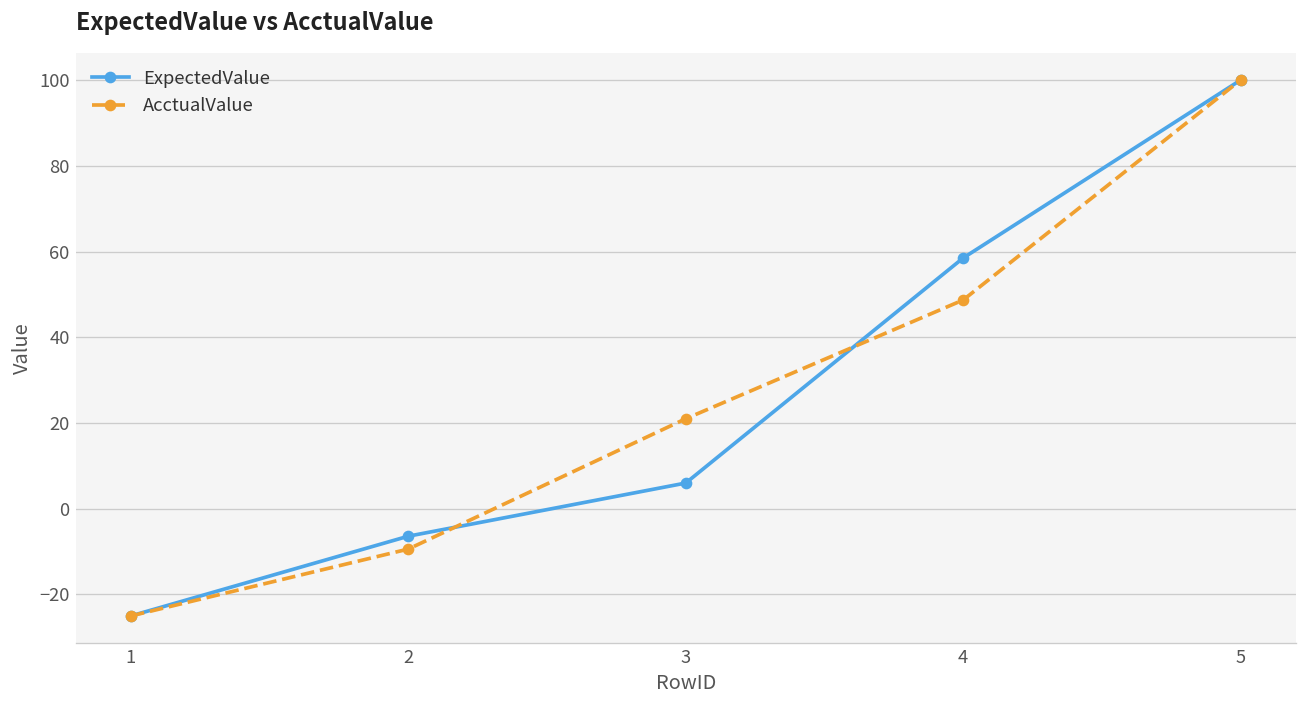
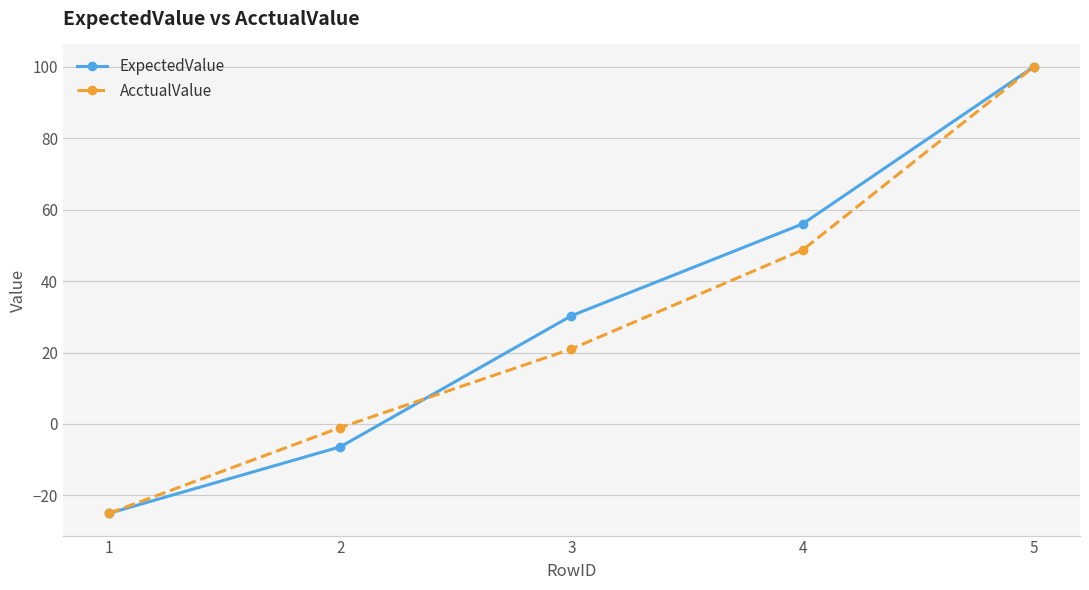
  {
    "ExpectedValue": {
      "2": -6,
-     "3": 6,
-     "4": 59
+     "3": 30,
+     "4": 56
    },
    "AcctualValue": {
-     "2": -9,
+     "2": -1,
      "3": 21,
      "4": 49
    }
  }
